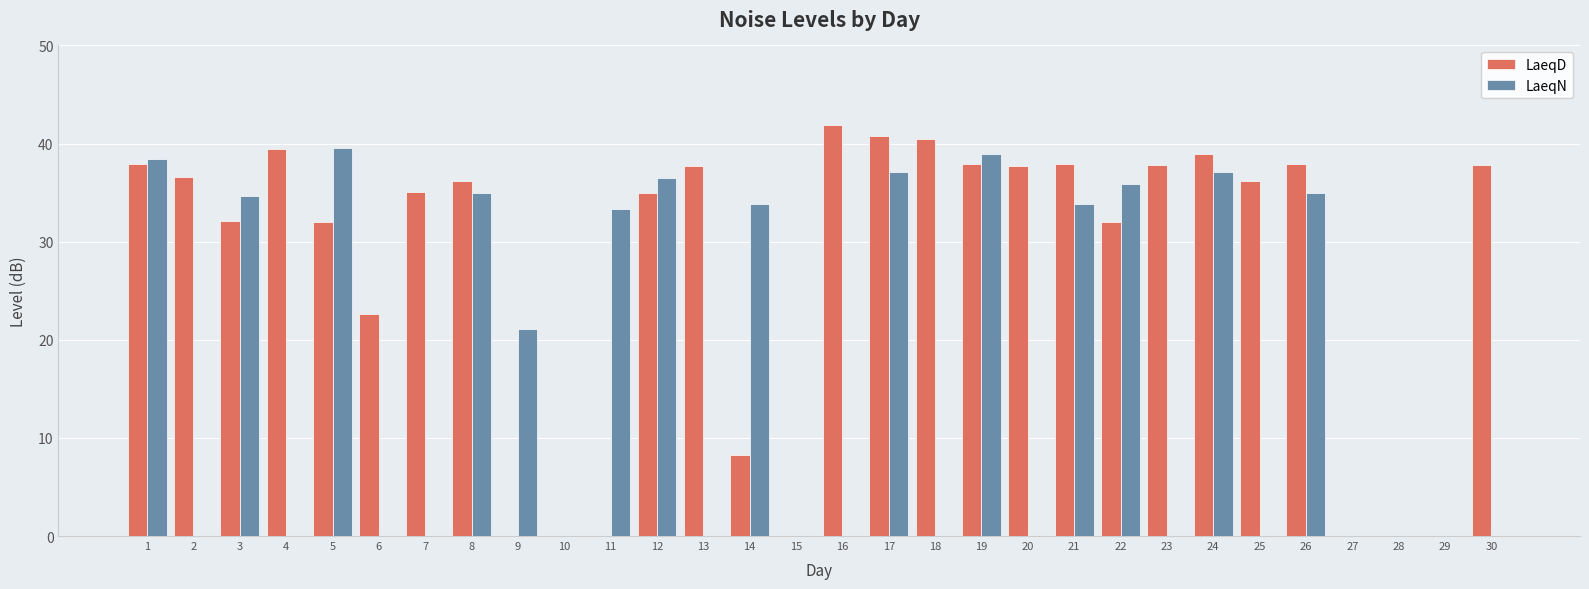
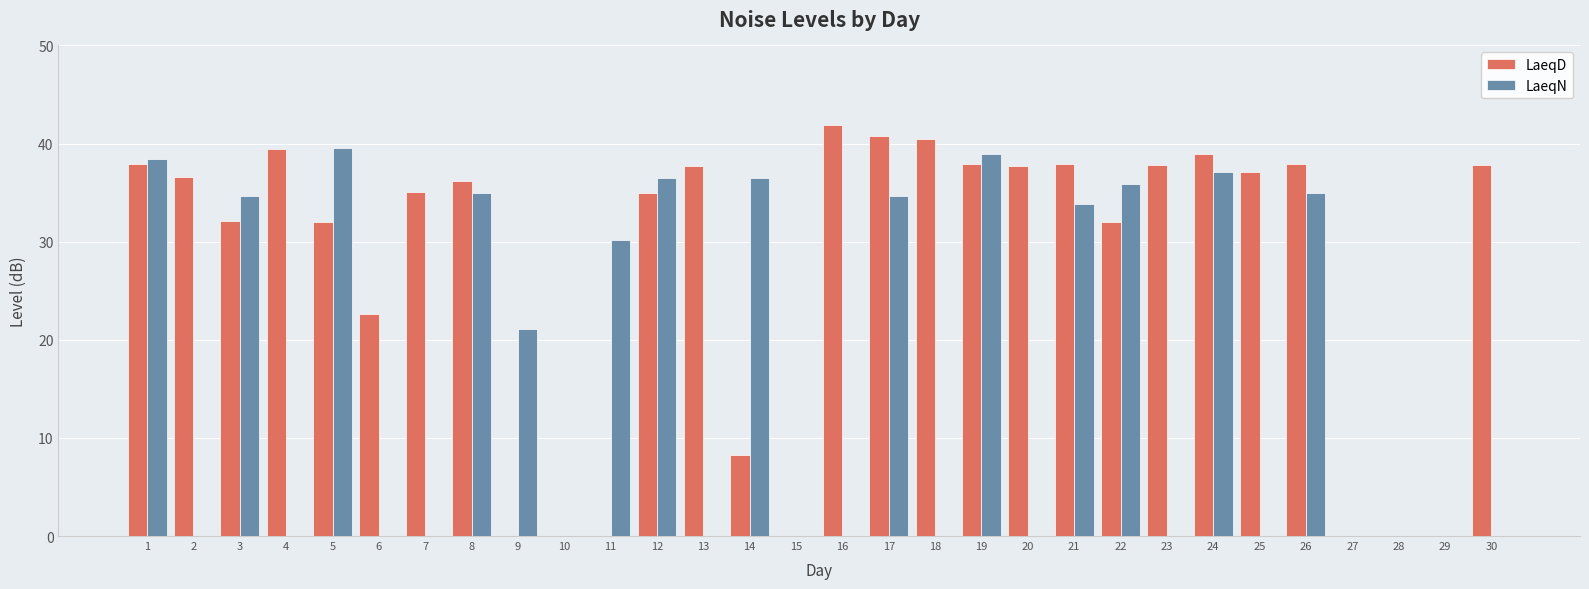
  {
    "LaeqD": {
      "1": 38,
      "2": 37,
      "3": 32,
      "4": 39,
      "5": 32,
      "6": 23,
      "7": 35,
      "8": 36,
      "9": 0,
      "10": 0,
      "11": 0,
      "12": 35,
      "13": 38,
      "14": 8,
      "15": 0,
      "16": 42,
      "17": 41,
      "18": 41,
      "19": 38,
      "20": 38,
      "21": 38,
      "22": 32,
      "23": 38,
      "24": 39,
-     "25": 36,
+     "25": 37,
      "26": 38,
      "27": 0,
      "28": 0,
      "29": 0,
      "30": 38
    },
    "LaeqN": {
      "1": 38,
      "2": 0,
      "3": 35,
      "4": 0,
      "5": 40,
      "6": 0,
      "7": 0,
      "8": 35,
      "9": 21,
      "10": 0,
-     "11": 33,
+     "11": 30,
      "12": 37,
      "13": 0,
-     "14": 34,
+     "14": 37,
      "15": 0,
      "16": 0,
-     "17": 37,
+     "17": 35,
      "18": 0,
      "19": 39,
      "20": 0,
      "21": 34,
      "22": 36,
      "23": 0,
      "24": 37,
      "25": 0,
      "26": 35,
      "27": 0,
      "28": 0,
      "29": 0,
      "30": 0
    }
  }
